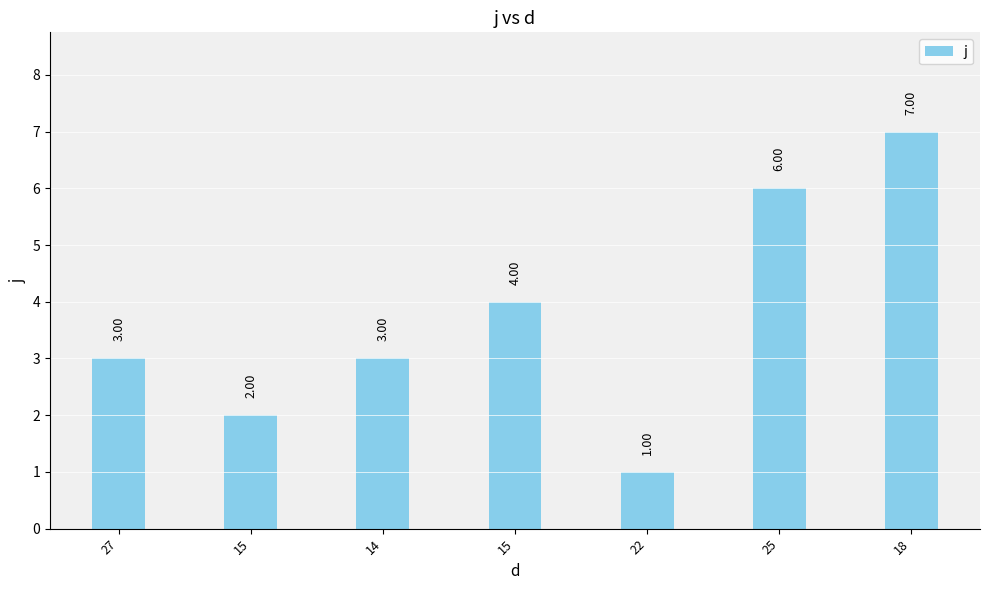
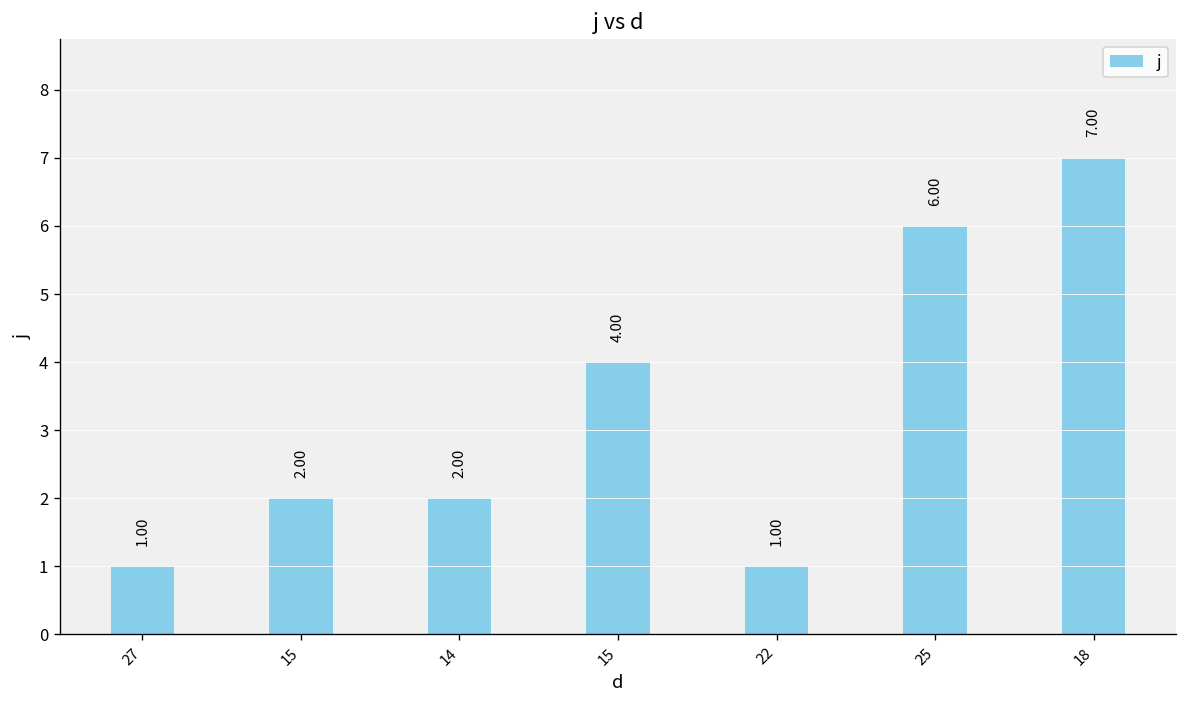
  {
-   "27": 3.00,
-   "14": 3.00,
+   "27": 1.00,
+   "14": 2.00,
    "22": 1.00,
    "25": 6.00,
    "18": 7.00
  }
